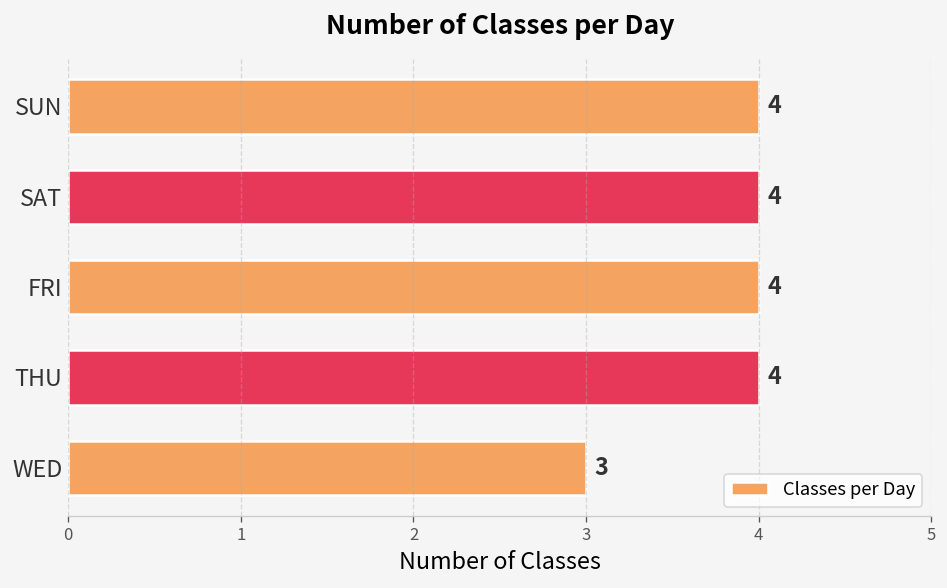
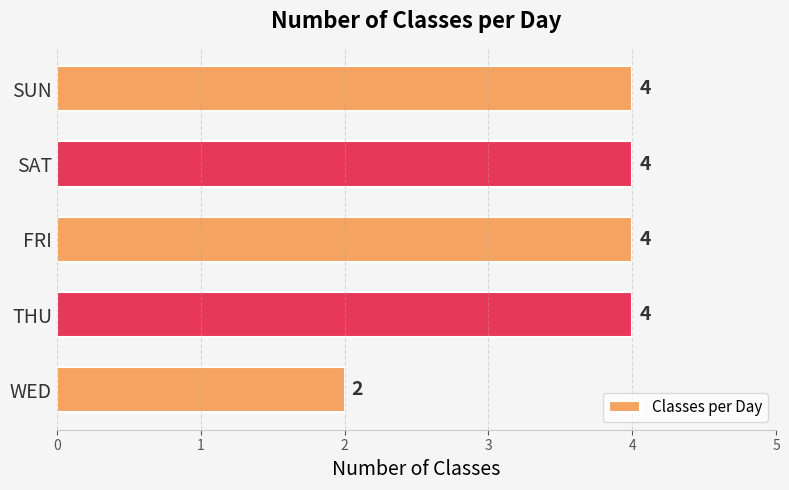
  {
    "SUN": 4,
    "SAT": 4,
    "FRI": 4,
    "THU": 4,
-   "WED": 3
+   "WED": 2
  }
